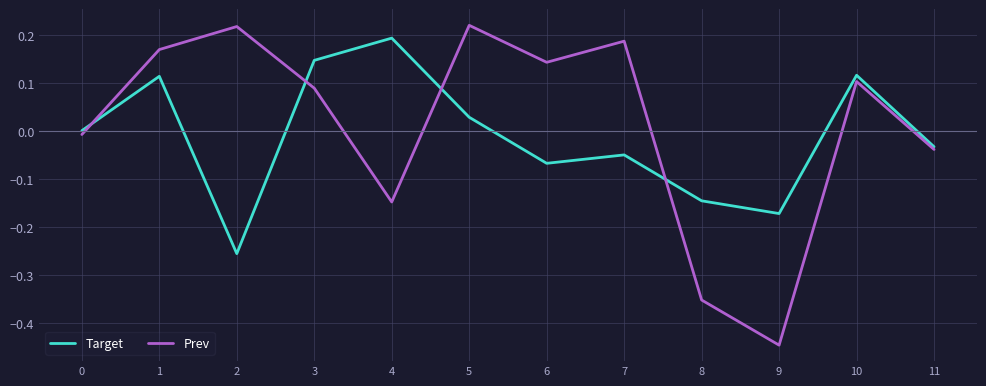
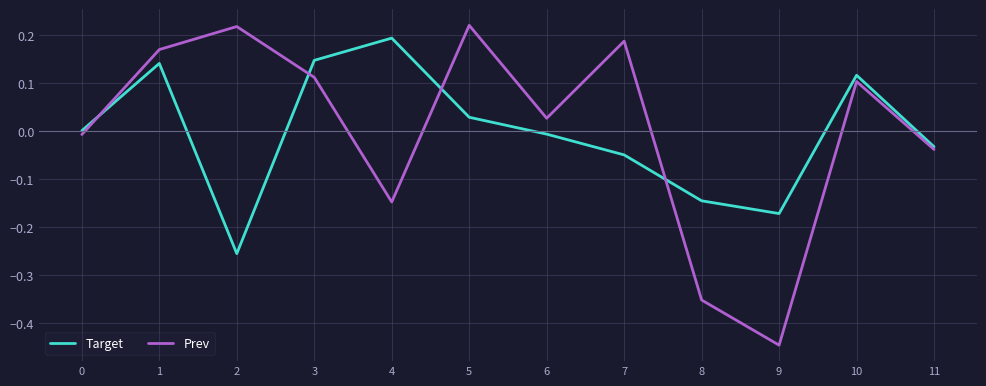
  {
    "Target": {
      "0": 0.00,
-     "1": 0.11,
+     "1": 0.14,
      "2": -0.26,
      "3": 0.15,
      "4": 0.19,
      "5": 0.03,
-     "6": -0.07,
+     "6": -0.01,
      "7": -0.05,
      "8": -0.15,
      "9": -0.17,
      "10": 0.12,
      "11": -0.03
    },
    "Prev": {
      "0": -0.01,
      "1": 0.17,
      "2": 0.22,
-     "3": 0.09,
+     "3": 0.11,
      "4": -0.15,
      "5": 0.22,
-     "6": 0.14,
+     "6": 0.03,
      "7": 0.19,
      "8": -0.35,
      "9": -0.45,
      "10": 0.10,
      "11": -0.04
    }
  }
